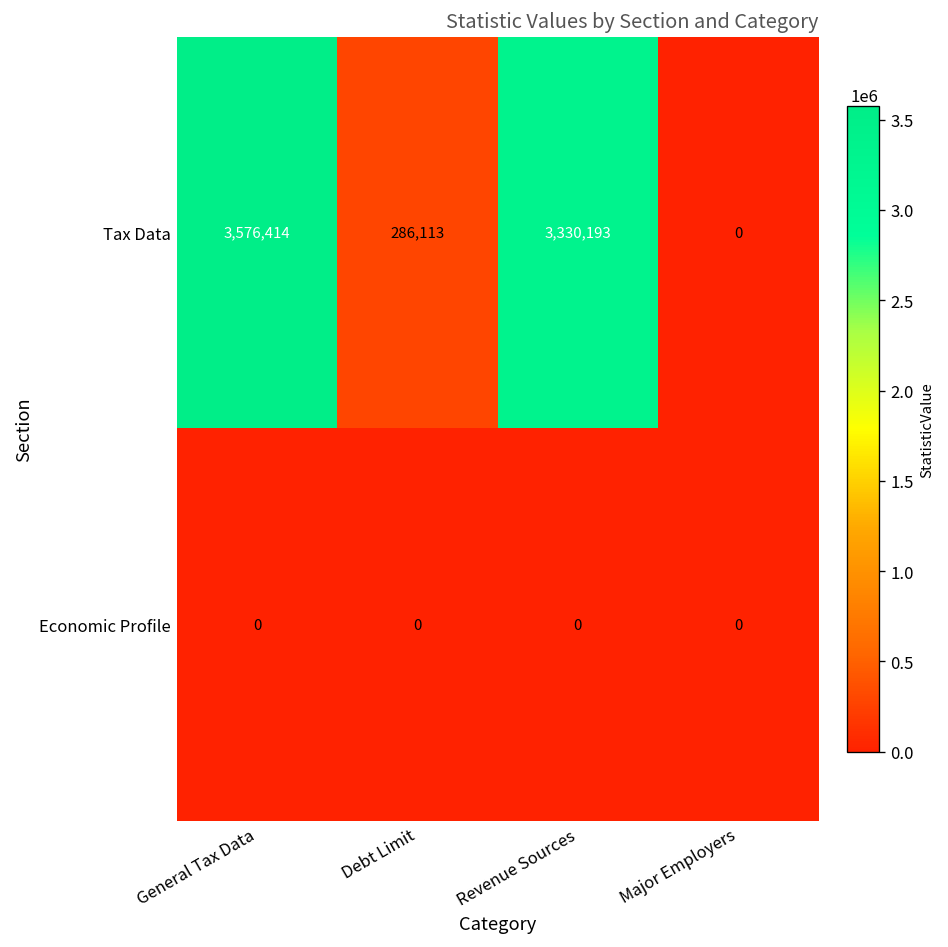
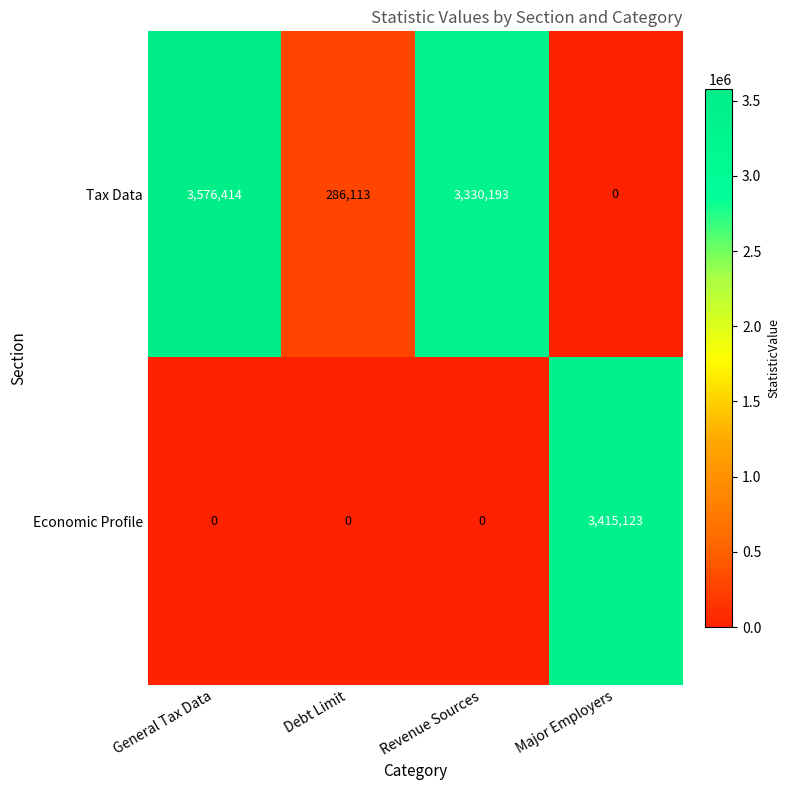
  {
    "Tax Data": {
      "General Tax Data": "3,576,414",
      "Debt Limit": "286,113",
      "Revenue Sources": "3,330,193",
      "Major Employers": "0"
    },
    "Economic Profile": {
      "General Tax Data": "0",
      "Debt Limit": "0",
      "Revenue Sources": "0",
-     "Major Employers": "0"
+     "Major Employers": "3,415,123"
    }
  }
